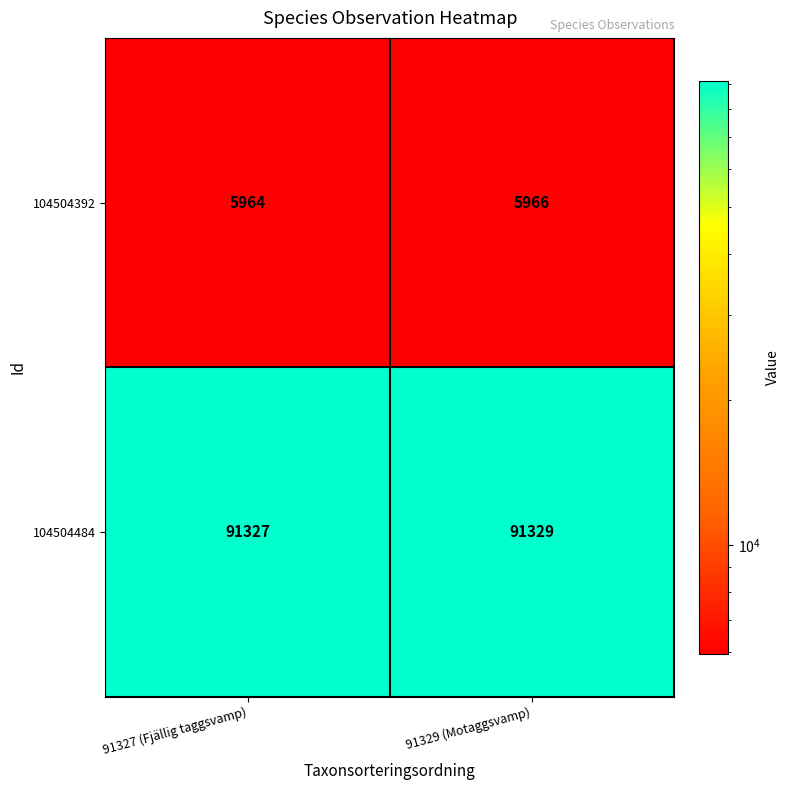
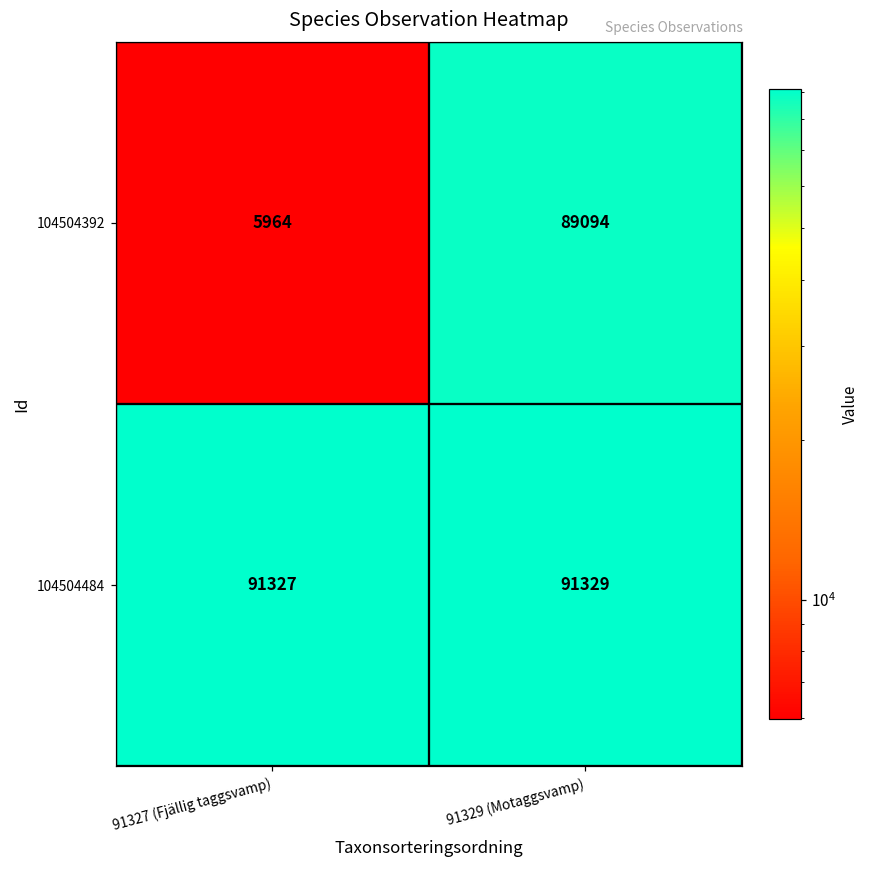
  {
    "104504392": {
      "91327 (Fjällig taggsvamp)": 5964,
-     "91329 (Motaggsvamp)": 5966
+     "91329 (Motaggsvamp)": 89094
    },
    "104504484": {
      "91327 (Fjällig taggsvamp)": 91327,
      "91329 (Motaggsvamp)": 91329
    }
  }
